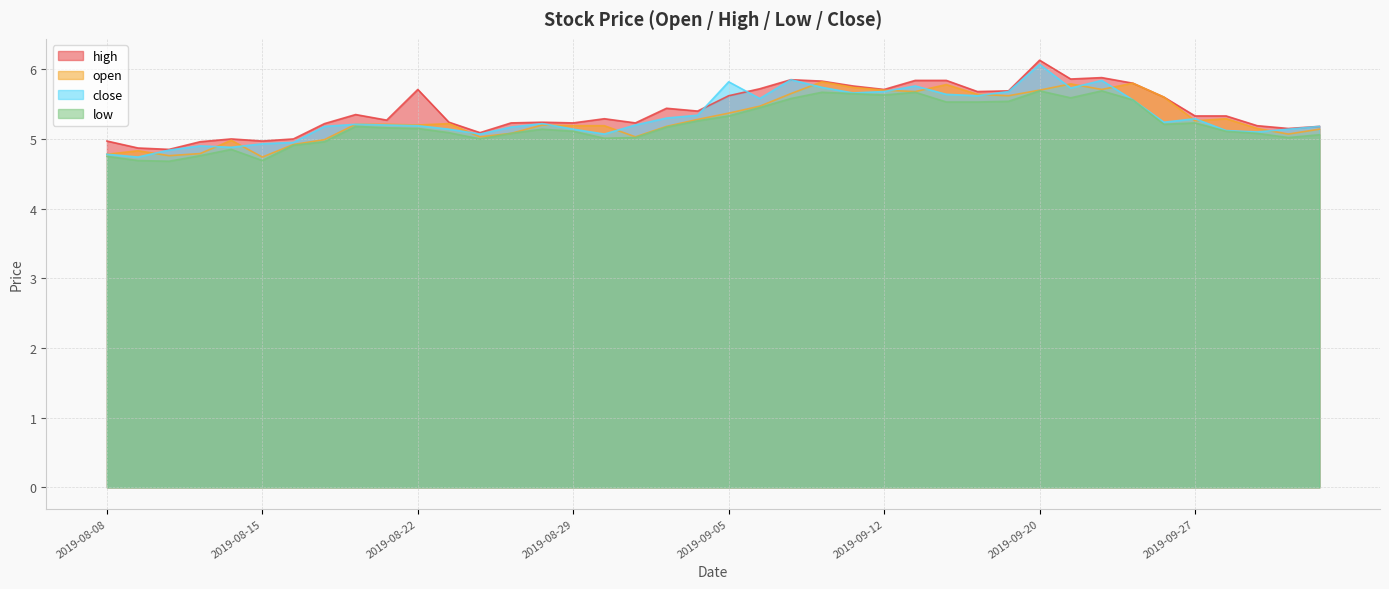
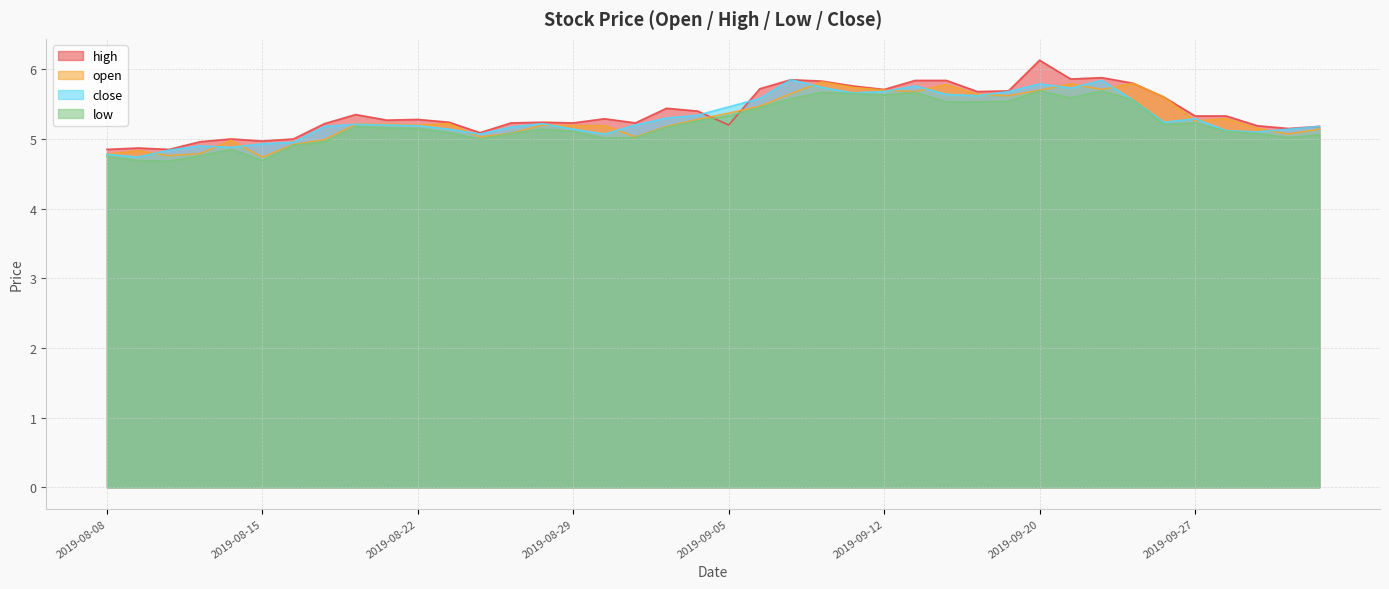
  {
    "high": {
-     "2019-08-08": 5.0,
+     "2019-08-08": 4.9,
      "2019-08-15": 5.0,
-     "2019-08-22": 5.7,
+     "2019-08-22": 5.3,
      "2019-08-29": 5.2,
-     "2019-09-05": 5.6,
+     "2019-09-05": 5.2,
      "2019-09-20": 6.1,
      "2019-09-27": 5.3
    },
    "open": {
      "2019-08-15": 4.7,
      "2019-08-29": 5.2,
      "2019-09-05": 5.4
    },
    "close": {
      "2019-08-15": 4.9,
-     "2019-09-05": 5.8,
-     "2019-09-20": 6.1
+     "2019-09-05": 5.5,
+     "2019-09-20": 5.8
    },
    "low": {
      "2019-08-15": 4.7,
      "2019-08-22": 5.2,
      "2019-09-05": 5.3,
      "2019-09-12": 5.6
    }
  }
